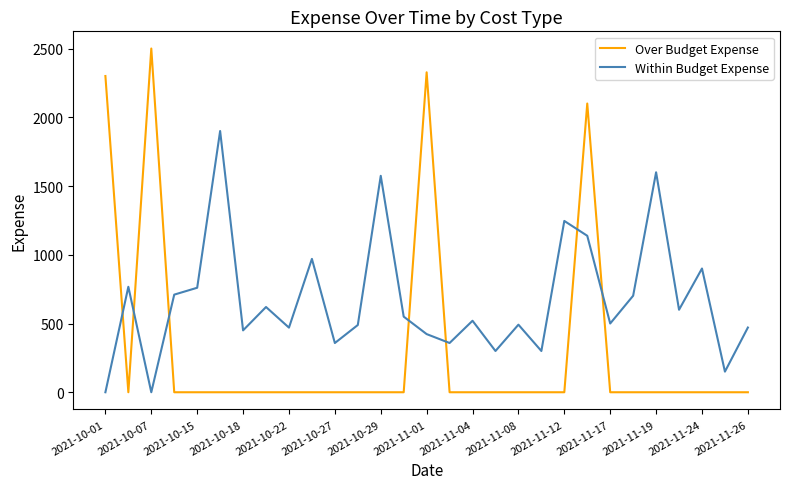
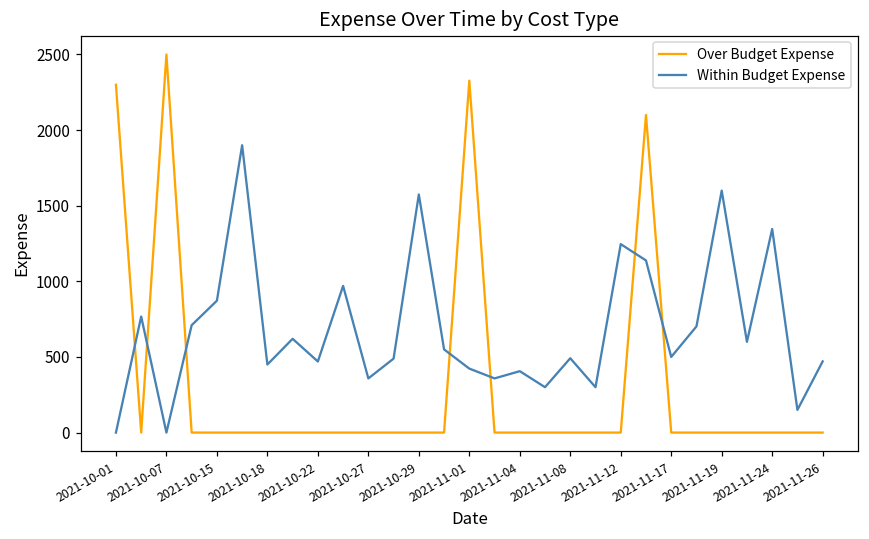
  {
    "Over Budget Expense": {
      "2021-10-01": 2300,
      "2021-10-07": 2500,
      "2021-10-15": 0,
      "2021-10-18": 0,
      "2021-10-22": 0,
      "2021-10-27": 0,
      "2021-10-29": 0,
      "2021-11-01": 2330,
      "2021-11-04": 0,
      "2021-11-08": 0,
      "2021-11-12": 0,
      "2021-11-17": 0,
      "2021-11-19": 0,
      "2021-11-24": 0,
      "2021-11-26": 0
    },
    "Within Budget Expense": {
      "2021-10-01": 0,
      "2021-10-07": 0,
-     "2021-10-15": 760,
+     "2021-10-15": 870,
      "2021-10-18": 450,
      "2021-10-22": 470,
      "2021-10-27": 360,
      "2021-10-29": 1570,
      "2021-11-01": 420,
-     "2021-11-04": 520,
+     "2021-11-04": 410,
      "2021-11-08": 490,
      "2021-11-12": 1250,
      "2021-11-17": 500,
      "2021-11-19": 1600,
-     "2021-11-24": 900,
+     "2021-11-24": 1350,
      "2021-11-26": 470
    }
  }
